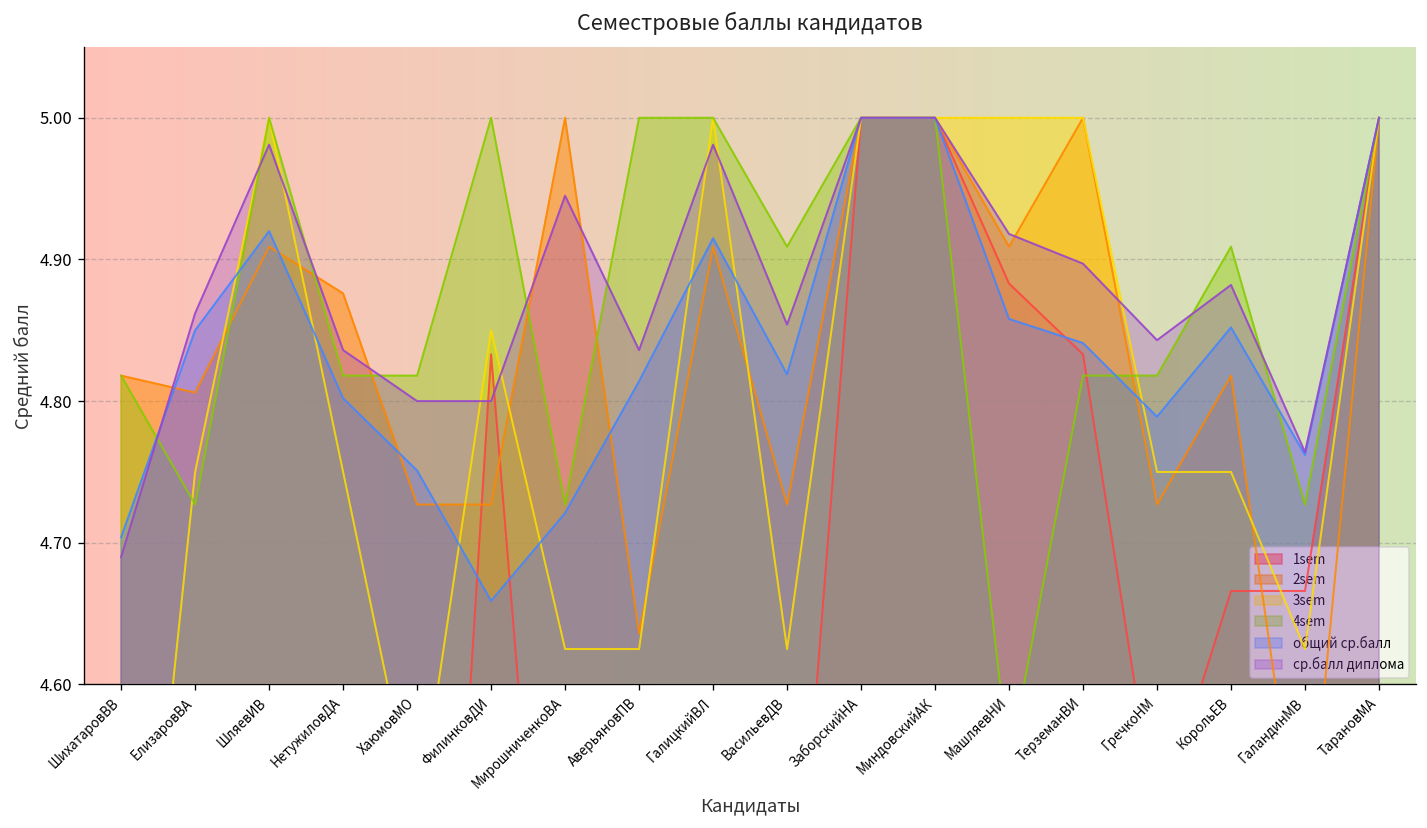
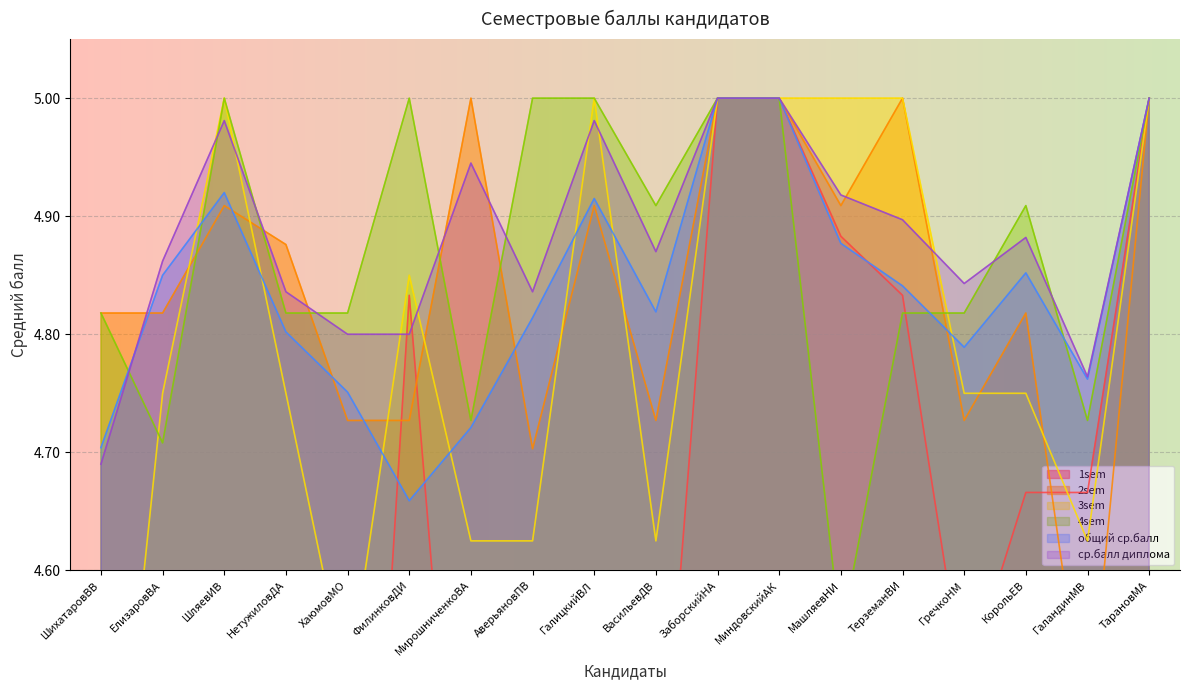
  {
    "1sem": {
      "ФилинковДИ": 4.833,
      "МашляевНИ": 4.883,
      "ТерземанВИ": 4.833,
      "КорольЕВ": 4.666
    },
    "2sem": {
-     "ЕлизаровВА": 4.806,
+     "ЕлизаровВА": 4.818,
      "ШляевИВ": 4.909,
      "НетужиловДА": 4.876,
      "ХаюмовМО": 4.727,
      "ФилинковДИ": 4.727,
      "МирошниченкоВА": 5.000,
-     "АверьяновПВ": 4.636,
+     "АверьяновПВ": 4.703,
      "ГалицкийВЛ": 4.909,
      "ВасильевДВ": 4.727,
      "МашляевНИ": 4.909,
      "ГречкоНМ": 4.727,
      "КорольЕВ": 4.818
    },
    "3sem": {
      "ЕлизаровВА": 4.750,
      "НетужиловДА": 4.750,
      "ФилинковДИ": 4.850,
      "МирошниченкоВА": 4.625,
      "АверьяновПВ": 4.625,
      "ВасильевДВ": 4.625,
      "МашляевНИ": 5.000,
      "ГречкоНМ": 4.750,
      "КорольЕВ": 4.750
    },
    "4sem": {
-     "ЕлизаровВА": 4.727,
+     "ЕлизаровВА": 4.708,
      "НетужиловДА": 4.818,
      "ХаюмовМО": 4.818,
      "ФилинковДИ": 5.000,
      "МирошниченкоВА": 4.727,
      "АверьяновПВ": 5.000,
      "ВасильевДВ": 4.909,
      "ТерземанВИ": 4.818,
      "ГречкоНМ": 4.818,
      "КорольЕВ": 4.909,
      "ГаландинМВ": 4.727
    },
    "общий ср.балл": {
      "ШихатаровВВ": 4.704,
      "ЕлизаровВА": 4.850,
      "ШляевИВ": 4.920,
      "НетужиловДА": 4.802,
      "ХаюмовМО": 4.751,
      "ФилинковДИ": 4.659,
      "МирошниченкоВА": 4.721,
      "АверьяновПВ": 4.814,
      "ГалицкийВЛ": 4.915,
      "ВасильевДВ": 4.819,
-     "МашляевНИ": 4.858,
+     "МашляевНИ": 4.877,
      "ТерземанВИ": 4.841,
      "ГречкоНМ": 4.789,
      "КорольЕВ": 4.852
    },
    "ср.балл диплома": {
      "ШихатаровВВ": 4.690,
      "ЕлизаровВА": 4.862,
      "ШляевИВ": 4.981,
      "НетужиловДА": 4.836,
      "ХаюмовМО": 4.800,
      "ФилинковДИ": 4.800,
      "МирошниченкоВА": 4.945,
      "АверьяновПВ": 4.836,
      "ГалицкийВЛ": 4.981,
-     "ВасильевДВ": 4.854,
+     "ВасильевДВ": 4.870,
      "МашляевНИ": 4.918,
      "ТерземанВИ": 4.897,
      "ГречкоНМ": 4.843,
      "КорольЕВ": 4.882
    }
  }
